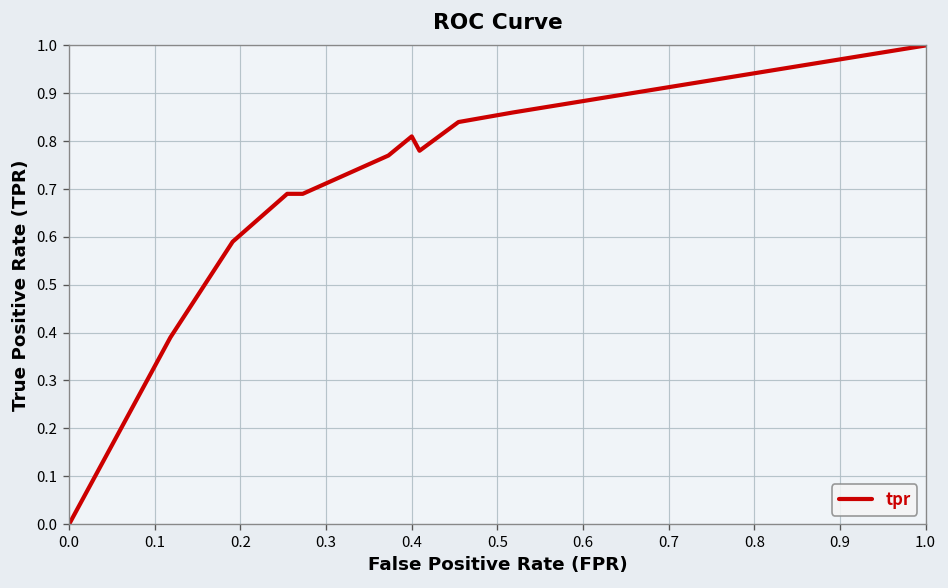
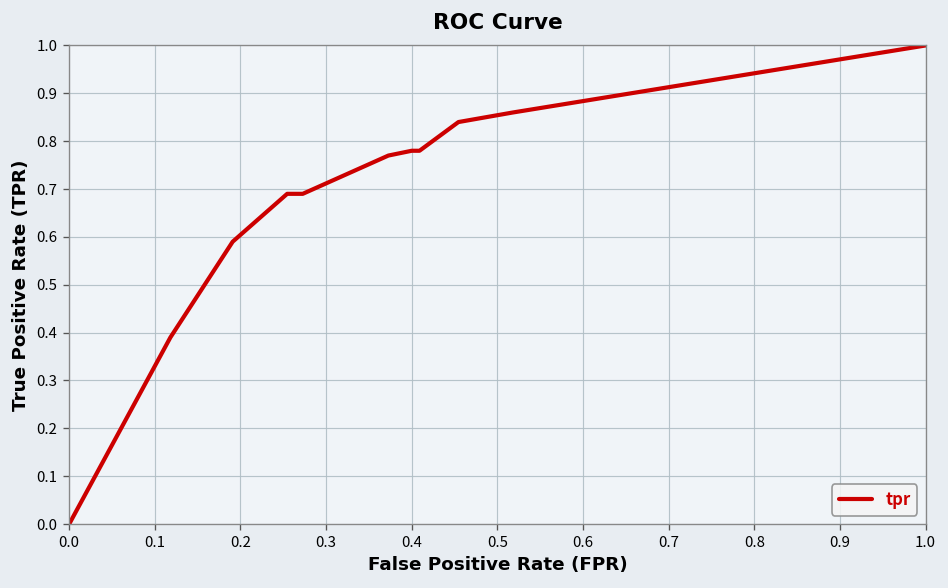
  {
    "0.0": 0.00,
-   "0.4": 0.81,
+   "0.4": 0.78,
    "1.0": 1.00
  }
